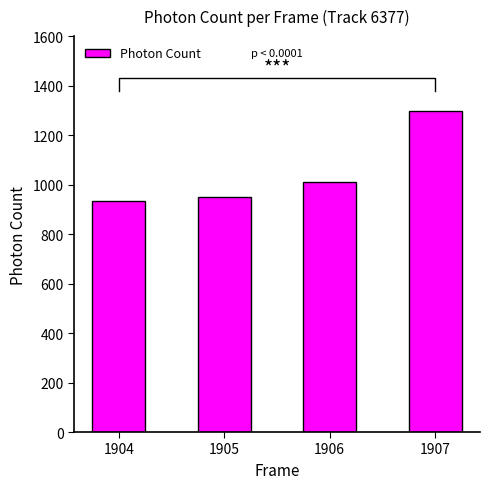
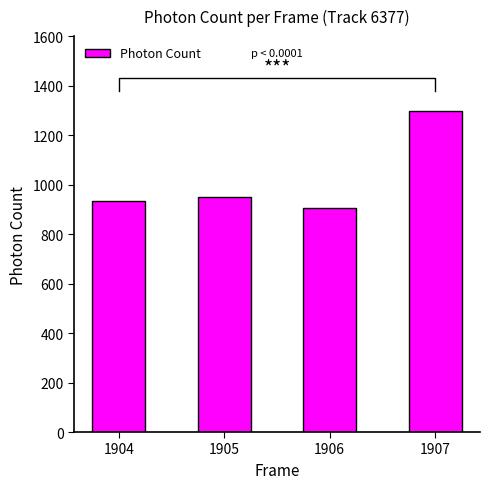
  {
    "Photon Count": {
      "1904": 930,
      "1905": 950,
-     "1906": 1010,
+     "1906": 900,
      "1907": 1300
    }
  }
